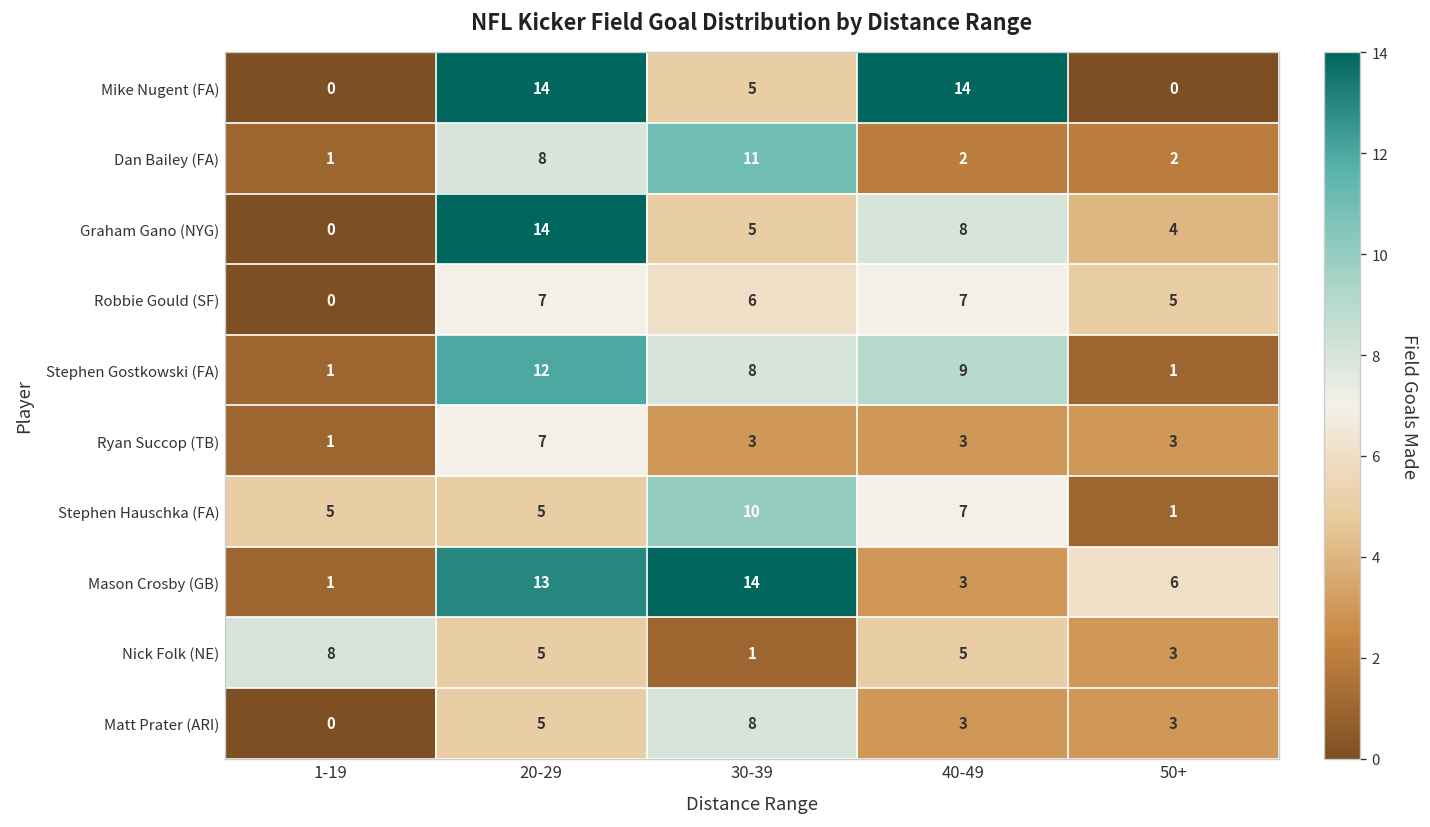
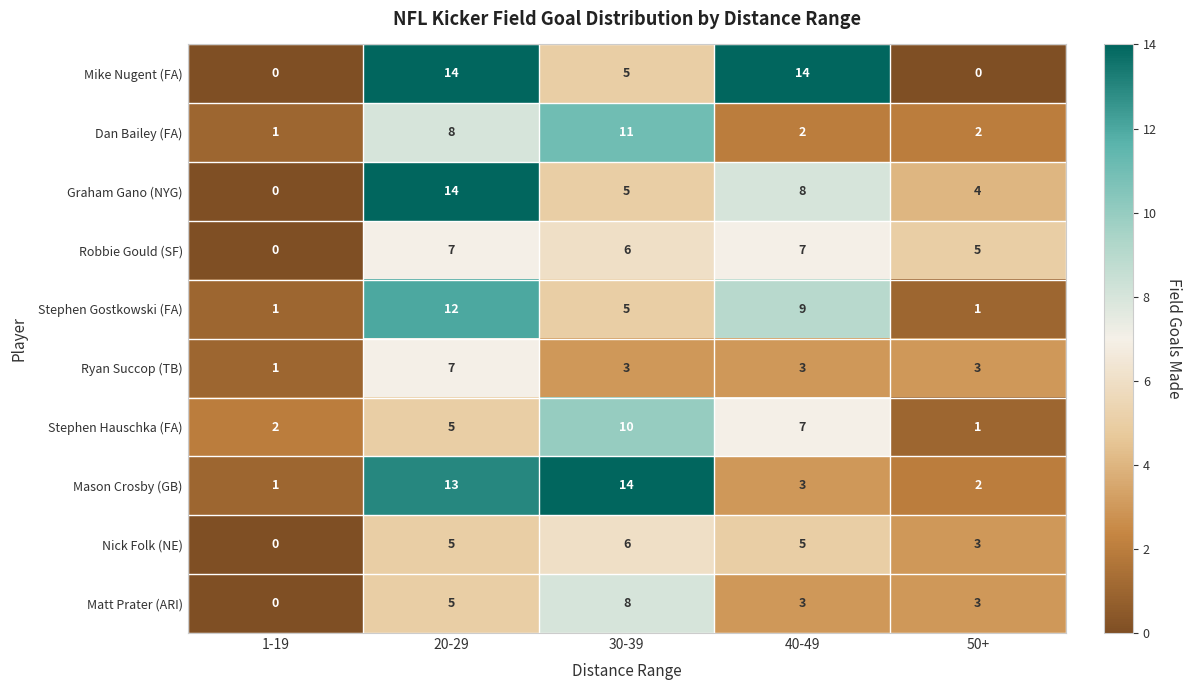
  {
    "Mike Nugent (FA)": {
      "1-19": 0,
      "20-29": 14,
      "30-39": 5,
      "40-49": 14,
      "50+": 0
    },
    "Dan Bailey (FA)": {
      "1-19": 1,
      "20-29": 8,
      "30-39": 11,
      "40-49": 2,
      "50+": 2
    },
    "Graham Gano (NYG)": {
      "1-19": 0,
      "20-29": 14,
      "30-39": 5,
      "40-49": 8,
      "50+": 4
    },
    "Robbie Gould (SF)": {
      "1-19": 0,
      "20-29": 7,
      "30-39": 6,
      "40-49": 7,
      "50+": 5
    },
    "Stephen Gostkowski (FA)": {
      "1-19": 1,
      "20-29": 12,
-     "30-39": 8,
+     "30-39": 5,
      "40-49": 9,
      "50+": 1
    },
    "Ryan Succop (TB)": {
      "1-19": 1,
      "20-29": 7,
      "30-39": 3,
      "40-49": 3,
      "50+": 3
    },
    "Stephen Hauschka (FA)": {
-     "1-19": 5,
+     "1-19": 2,
      "20-29": 5,
      "30-39": 10,
      "40-49": 7,
      "50+": 1
    },
    "Mason Crosby (GB)": {
      "1-19": 1,
      "20-29": 13,
      "30-39": 14,
      "40-49": 3,
-     "50+": 6
+     "50+": 2
    },
    "Nick Folk (NE)": {
-     "1-19": 8,
+     "1-19": 0,
      "20-29": 5,
-     "30-39": 1,
+     "30-39": 6,
      "40-49": 5,
      "50+": 3
    },
    "Matt Prater (ARI)": {
      "1-19": 0,
      "20-29": 5,
      "30-39": 8,
      "40-49": 3,
      "50+": 3
    }
  }
